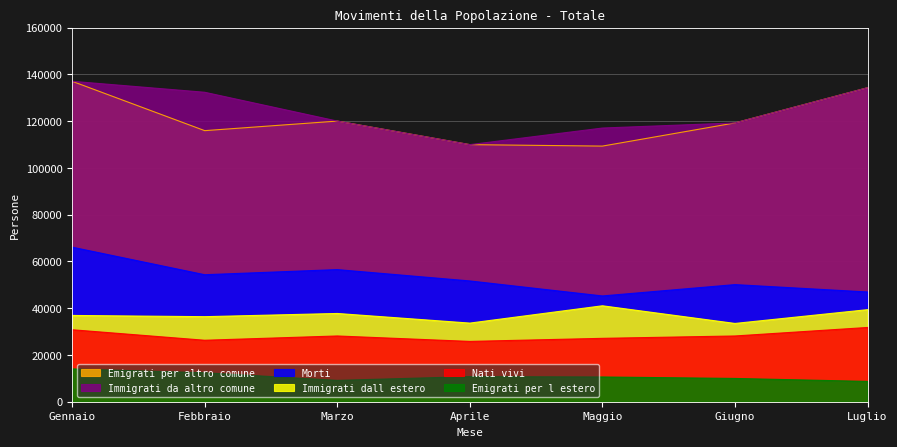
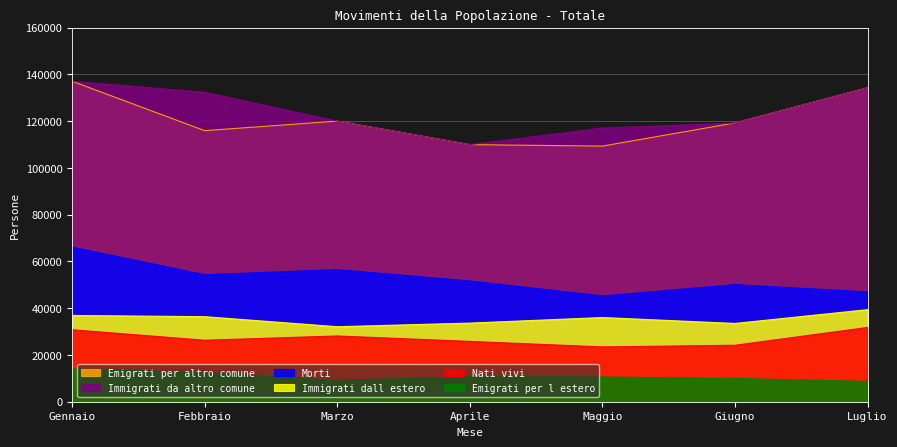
  {
    "Emigrati per altro comune": {
      "Febbraio": 116000,
      "Maggio": 109000
    },
    "Immigrati da altro comune": {
      "Febbraio": 132000,
      "Maggio": 117000
    },
    "Morti": {
      "Gennaio": 66000,
      "Febbraio": 54000,
      "Marzo": 57000,
      "Aprile": 52000,
      "Maggio": 45000,
      "Giugno": 50000,
      "Luglio": 47000
    },
    "Immigrati dall estero": {
      "Gennaio": 37000,
      "Febbraio": 36000,
-     "Marzo": 38000,
+     "Marzo": 32000,
      "Aprile": 34000,
-     "Maggio": 41000,
+     "Maggio": 36000,
      "Giugno": 33000,
      "Luglio": 39000
    },
    "Nati vivi": {
      "Gennaio": 31000,
      "Febbraio": 26000,
      "Marzo": 28000,
      "Aprile": 26000,
-     "Maggio": 27000,
-     "Giugno": 28000,
+     "Maggio": 23000,
+     "Giugno": 24000,
      "Luglio": 32000
    },
    "Emigrati per l estero": {
      "Gennaio": 14000,
      "Maggio": 11000,
      "Giugno": 10000,
      "Luglio": 9000
    }
  }
